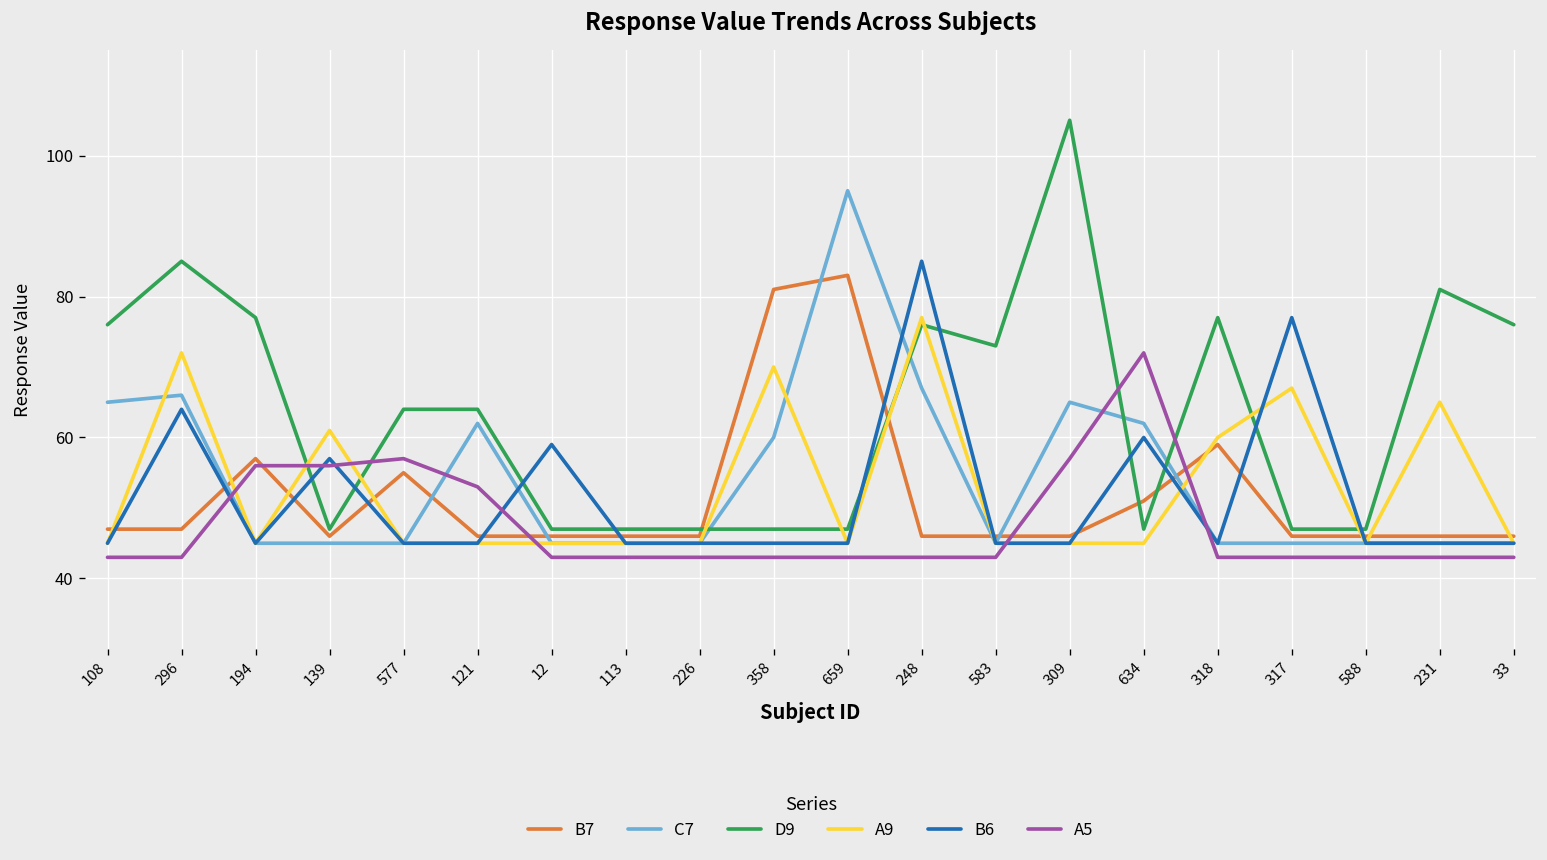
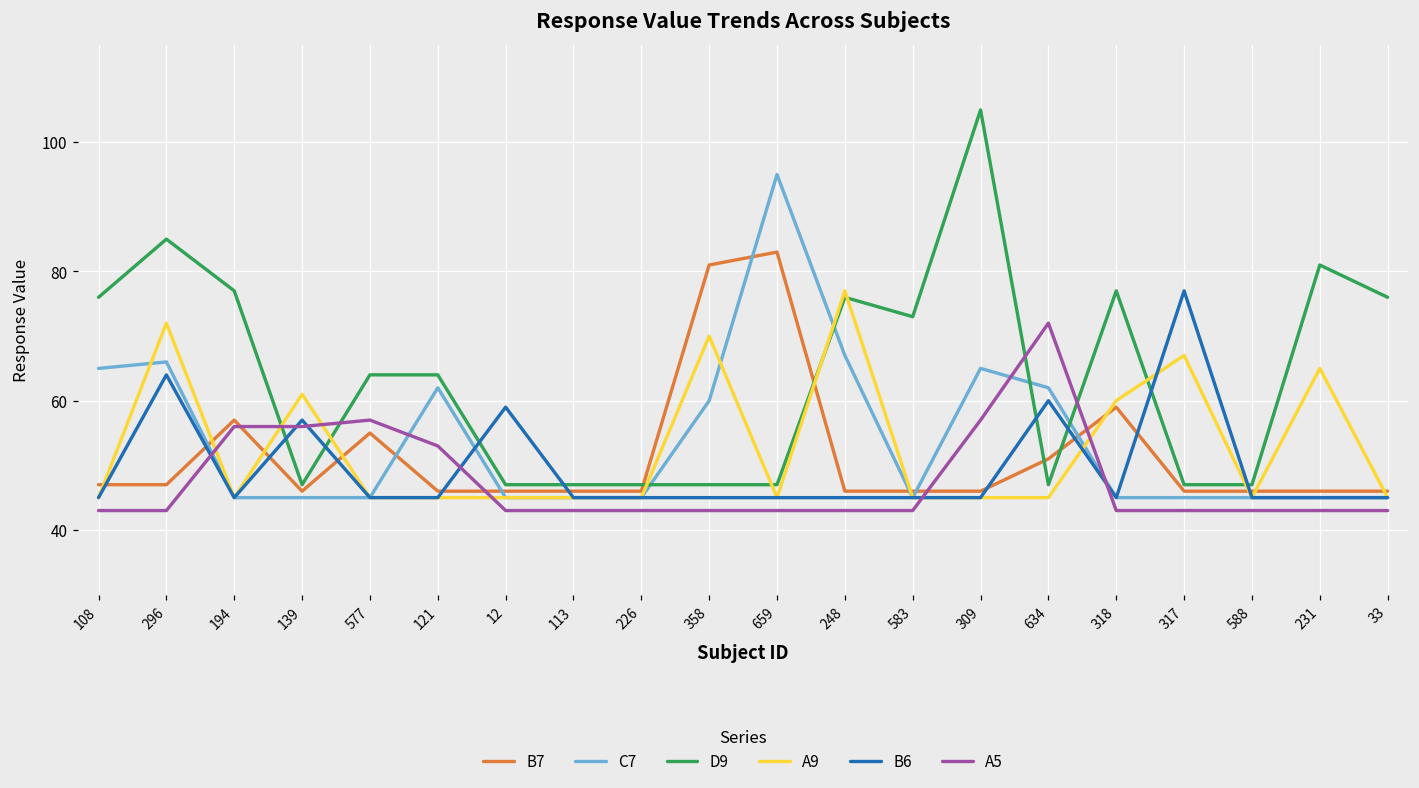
  {
    "B7": {
      "108": 47,
      "296": 47,
      "194": 57,
      "139": 46,
      "577": 55,
      "121": 46,
      "12": 46,
      "113": 46,
      "226": 46,
      "358": 81,
      "659": 83,
      "248": 46,
      "583": 46,
      "309": 46,
      "634": 51,
      "318": 59,
      "317": 46,
      "588": 46,
      "231": 46,
      "33": 46
    },
    "C7": {
      "108": 65,
      "296": 66,
      "139": 45,
      "121": 62,
      "358": 60,
      "659": 95,
      "248": 67,
      "309": 65,
      "634": 62,
      "317": 45
    },
    "D9": {
      "108": 76,
      "296": 85,
      "194": 77,
      "139": 47,
      "577": 64,
      "121": 64,
      "12": 47,
      "113": 47,
      "226": 47,
      "358": 47,
      "659": 47,
      "248": 76,
      "583": 73,
      "309": 105,
      "634": 47,
      "318": 77,
      "317": 47,
      "588": 47,
      "231": 81,
      "33": 76
    },
    "A9": {
      "296": 72,
      "139": 61,
      "358": 70,
      "248": 77,
      "634": 45,
      "318": 60,
      "317": 67,
      "231": 65
    },
    "B6": {
      "296": 64,
      "139": 57,
      "12": 59,
      "358": 45,
-     "248": 85,
+     "248": 45,
      "634": 60,
      "317": 77
    },
    "A5": {
      "108": 43,
      "296": 43,
      "194": 56,
      "139": 56,
      "577": 57,
      "121": 53,
      "12": 43,
      "113": 43,
      "226": 43,
      "358": 43,
      "659": 43,
      "248": 43,
      "583": 43,
      "309": 57,
      "634": 72,
      "318": 43,
      "317": 43,
      "588": 43,
      "231": 43,
      "33": 43
    }
  }
